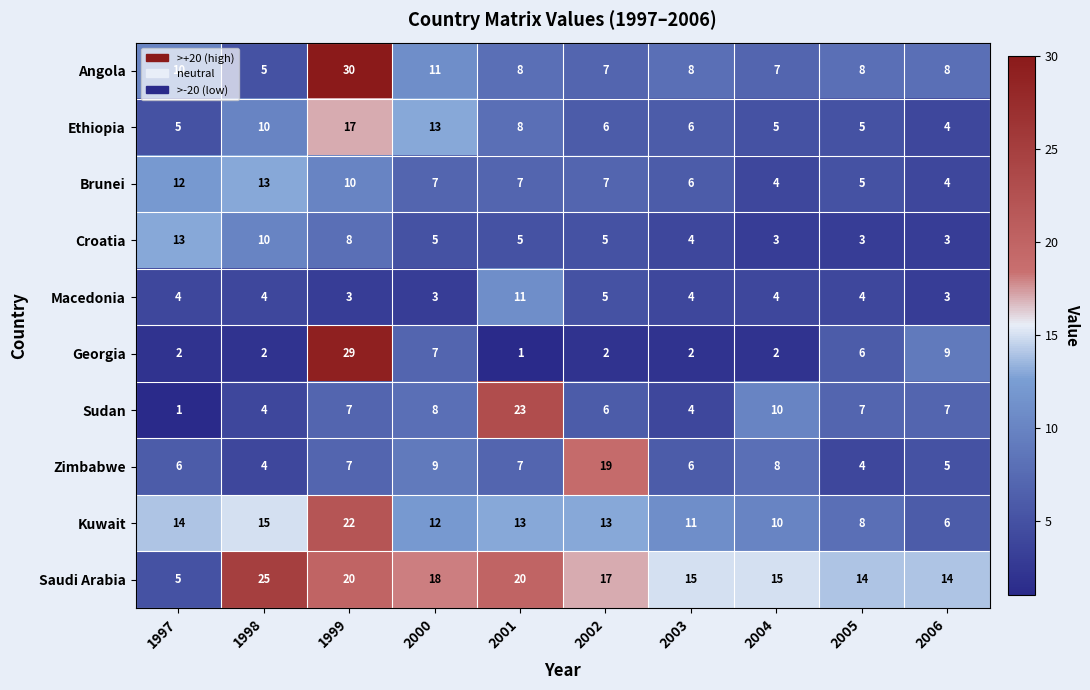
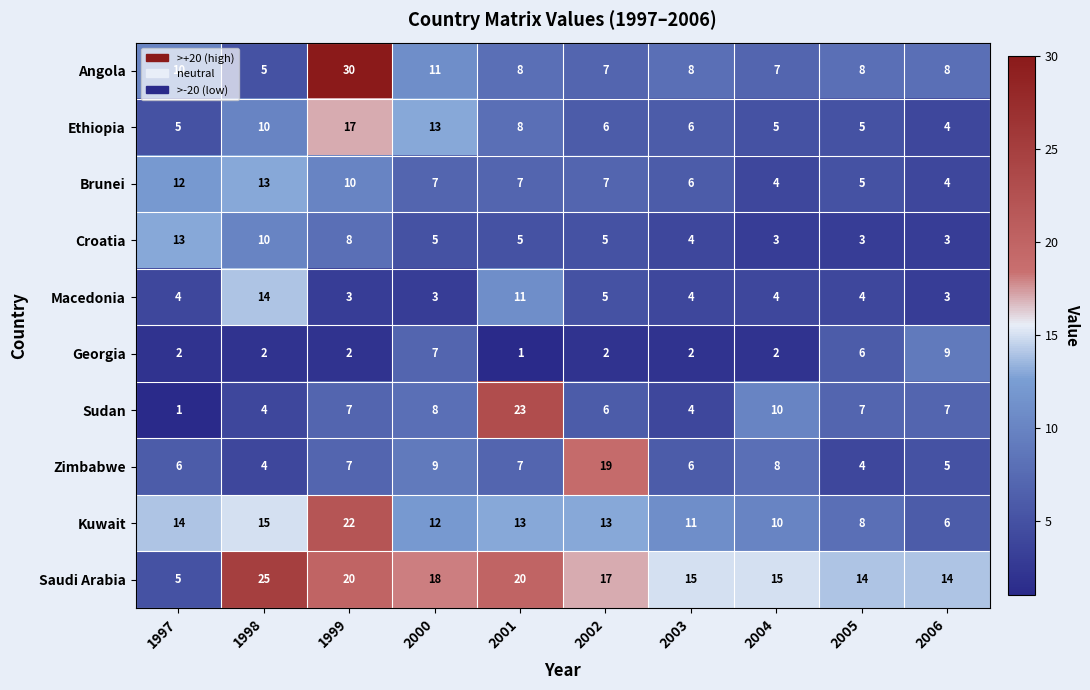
  {
    "Angola": {
      "1998": 5,
      "1999": 30,
      "2000": 11,
      "2001": 8,
      "2002": 7,
      "2003": 8,
      "2004": 7,
      "2005": 8,
      "2006": 8
    },
    "Ethiopia": {
      "1997": 5,
      "1998": 10,
      "1999": 17,
      "2000": 13,
      "2001": 8,
      "2002": 6,
      "2003": 6,
      "2004": 5,
      "2005": 5,
      "2006": 4
    },
    "Brunei": {
      "1997": 12,
      "1998": 13,
      "1999": 10,
      "2000": 7,
      "2001": 7,
      "2002": 7,
      "2003": 6,
      "2004": 4,
      "2005": 5,
      "2006": 4
    },
    "Croatia": {
      "1997": 13,
      "1998": 10,
      "1999": 8,
      "2000": 5,
      "2001": 5,
      "2002": 5,
      "2003": 4,
      "2004": 3,
      "2005": 3,
      "2006": 3
    },
    "Macedonia": {
      "1997": 4,
-     "1998": 4,
+     "1998": 14,
      "1999": 3,
      "2000": 3,
      "2001": 11,
      "2002": 5,
      "2003": 4,
      "2004": 4,
      "2005": 4,
      "2006": 3
    },
    "Georgia": {
      "1997": 2,
      "1998": 2,
-     "1999": 29,
+     "1999": 2,
      "2000": 7,
      "2001": 1,
      "2002": 2,
      "2003": 2,
      "2004": 2,
      "2005": 6,
      "2006": 9
    },
    "Sudan": {
      "1997": 1,
      "1998": 4,
      "1999": 7,
      "2000": 8,
      "2001": 23,
      "2002": 6,
      "2003": 4,
      "2004": 10,
      "2005": 7,
      "2006": 7
    },
    "Zimbabwe": {
      "1997": 6,
      "1998": 4,
      "1999": 7,
      "2000": 9,
      "2001": 7,
      "2002": 19,
      "2003": 6,
      "2004": 8,
      "2005": 4,
      "2006": 5
    },
    "Kuwait": {
      "1997": 14,
      "1998": 15,
      "1999": 22,
      "2000": 12,
      "2001": 13,
      "2002": 13,
      "2003": 11,
      "2004": 10,
      "2005": 8,
      "2006": 6
    },
    "Saudi Arabia": {
      "1997": 5,
      "1998": 25,
      "1999": 20,
      "2000": 18,
      "2001": 20,
      "2002": 17,
      "2003": 15,
      "2004": 15,
      "2005": 14,
      "2006": 14
    }
  }
